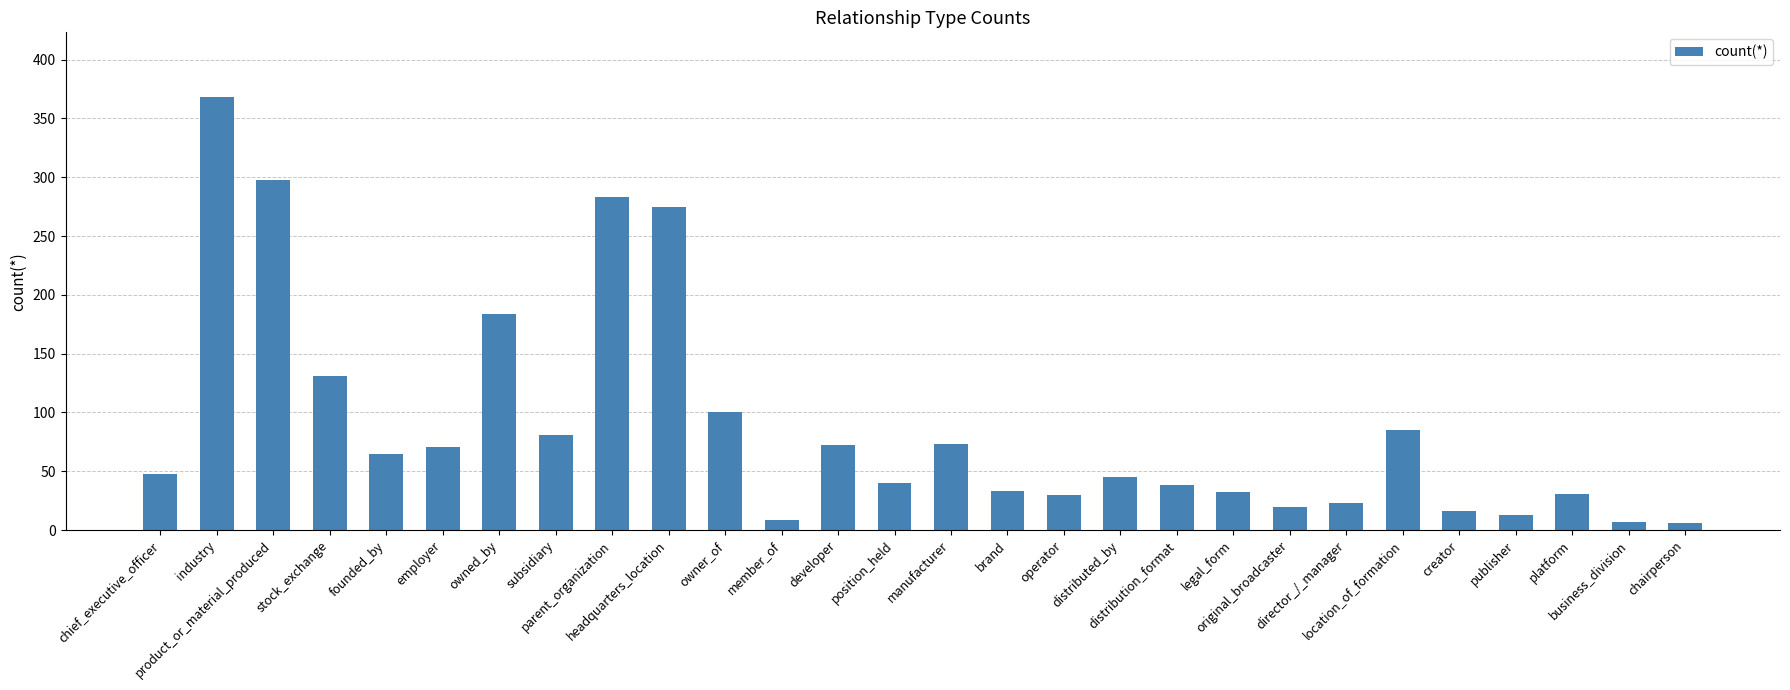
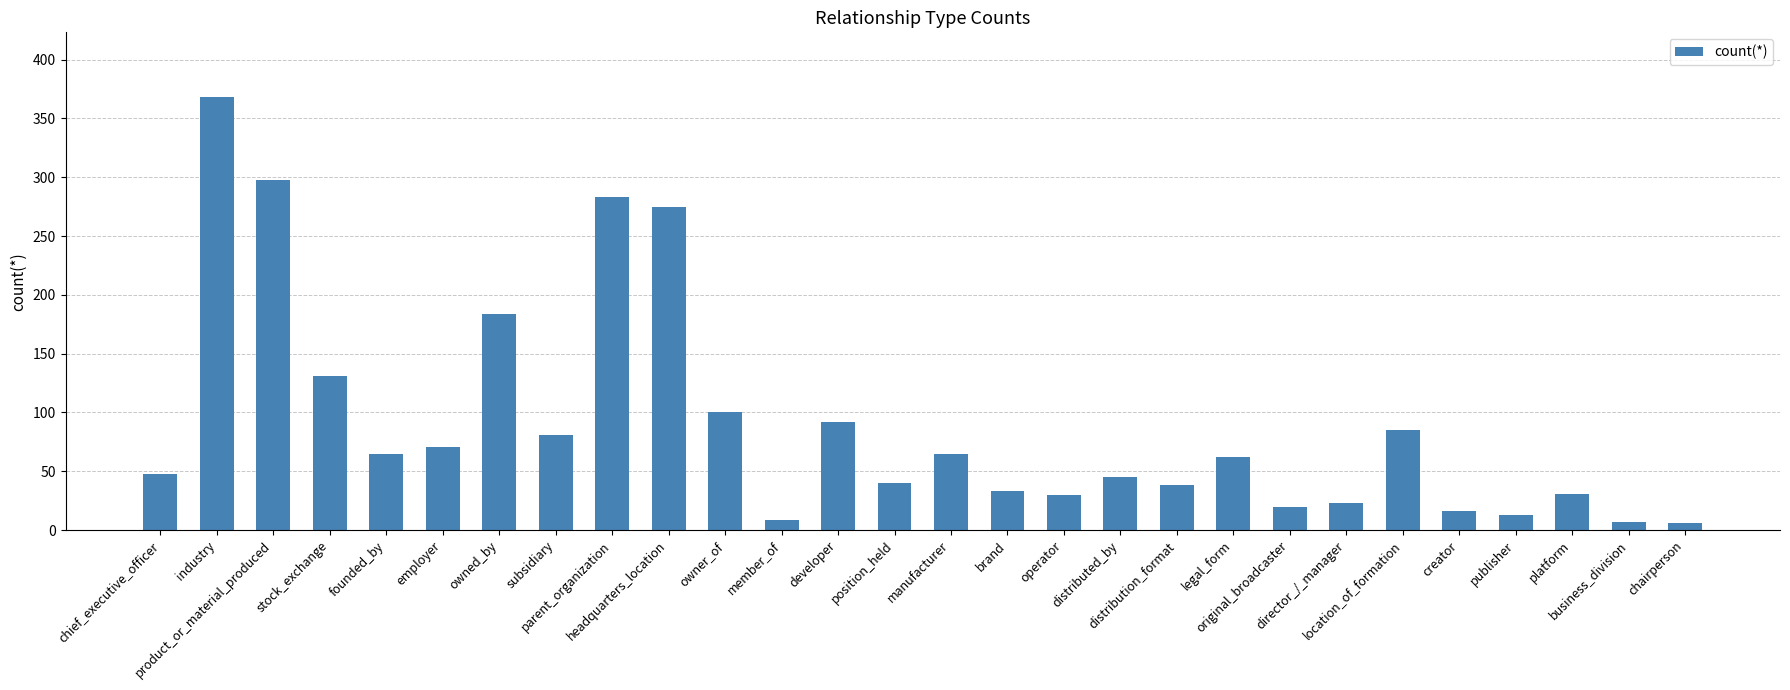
  {
    "chief_executive_officer": 48,
    "industry": 368,
    "product_or_material_produced": 298,
    "stock_exchange": 131,
    "founded_by": 65,
    "employer": 71,
    "owned_by": 184,
    "subsidiary": 81,
    "parent_organization": 283,
    "headquarters_location": 275,
    "owner_of": 100,
    "member_of": 9,
-   "developer": 72,
+   "developer": 92,
    "position_held": 40,
-   "manufacturer": 73,
+   "manufacturer": 65,
    "brand": 33,
    "operator": 30,
    "distributed_by": 45,
    "distribution_format": 38,
-   "legal_form": 32,
+   "legal_form": 62,
    "original_broadcaster": 20,
    "director_/_manager": 23,
    "location_of_formation": 85,
    "creator": 16,
    "publisher": 13,
    "platform": 31,
    "business_division": 7,
    "chairperson": 6
  }
